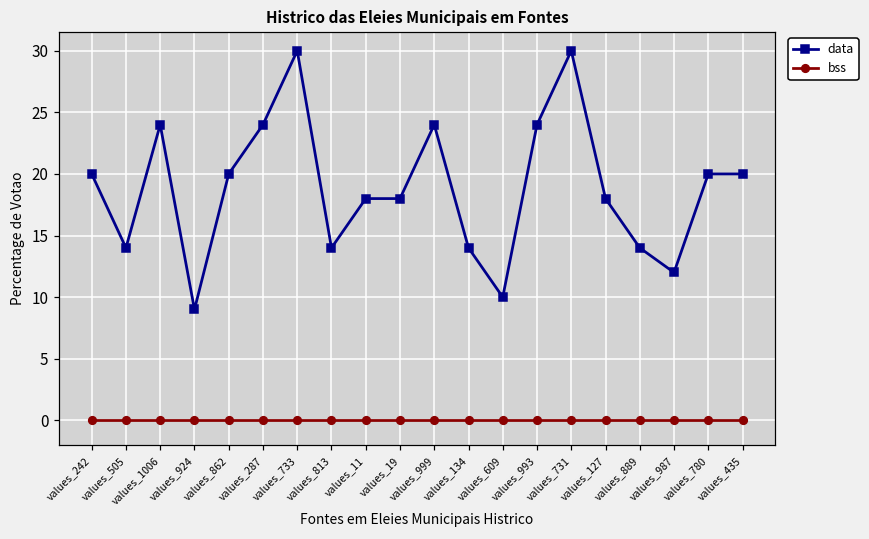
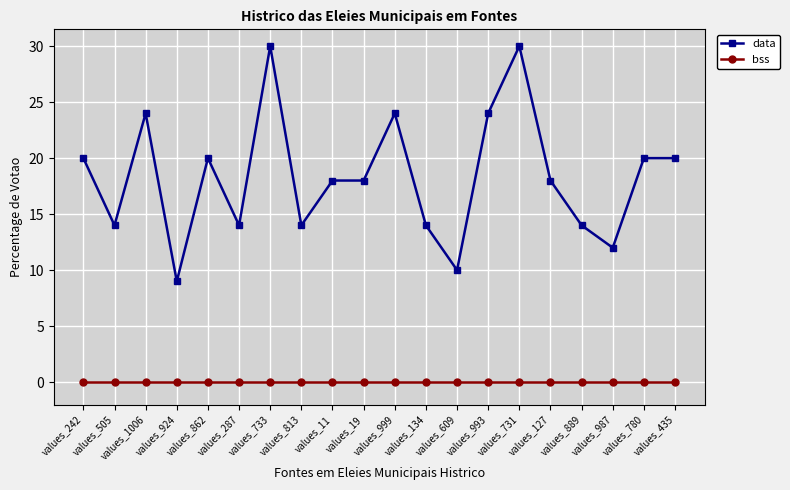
  {
    "data": {
      "values_242": 20,
      "values_505": 14,
      "values_1006": 24,
      "values_924": 9,
      "values_862": 20,
-     "values_287": 24,
+     "values_287": 14,
      "values_733": 30,
      "values_813": 14,
      "values_11": 18,
      "values_19": 18,
      "values_999": 24,
      "values_134": 14,
      "values_609": 10,
      "values_993": 24,
      "values_731": 30,
      "values_127": 18,
      "values_889": 14,
      "values_987": 12,
      "values_780": 20,
      "values_435": 20
    },
    "bss": {
      "values_242": 0,
      "values_505": 0,
      "values_1006": 0,
      "values_924": 0,
      "values_862": 0,
      "values_287": 0,
      "values_733": 0,
      "values_813": 0,
      "values_11": 0,
      "values_19": 0,
      "values_999": 0,
      "values_134": 0,
      "values_609": 0,
      "values_993": 0,
      "values_731": 0,
      "values_127": 0,
      "values_889": 0,
      "values_987": 0,
      "values_780": 0,
      "values_435": 0
    }
  }
